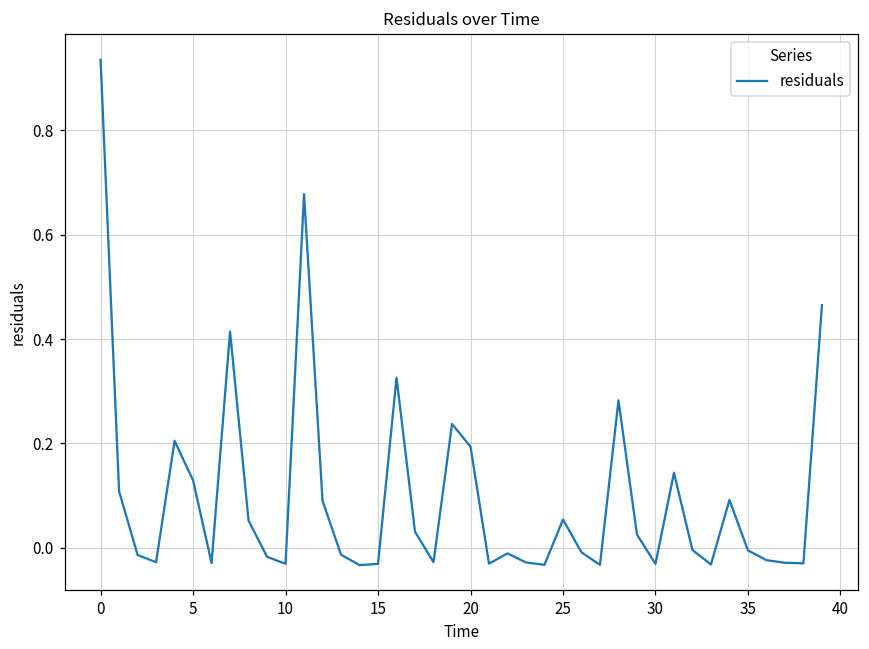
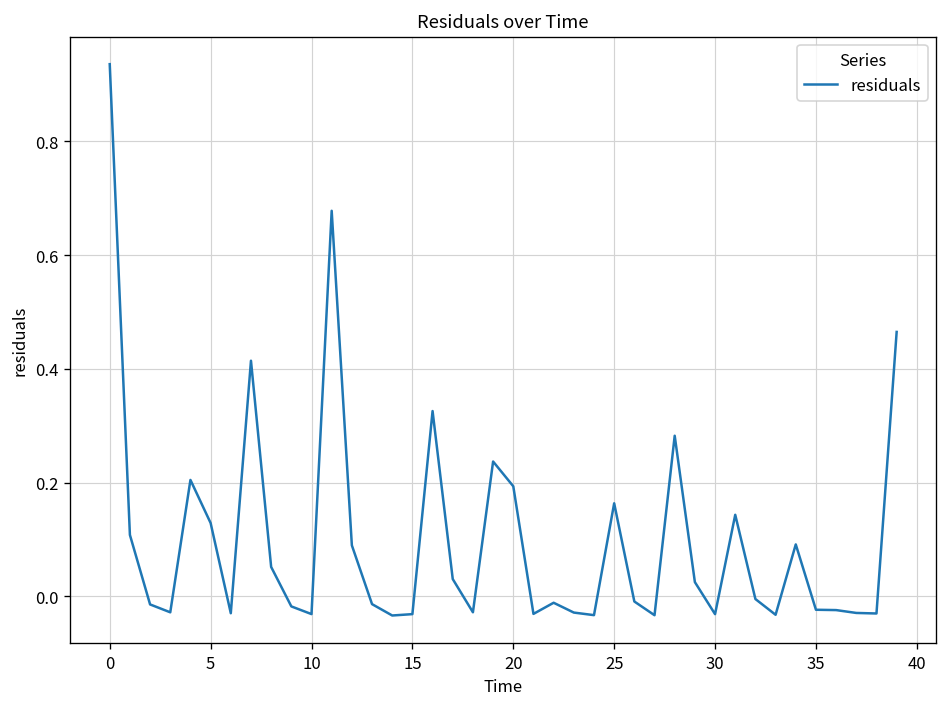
  {
    "0": 0.94,
    "5": 0.13,
    "10": -0.03,
    "15": -0.03,
    "20": 0.19,
-   "25": 0.05,
+   "25": 0.16,
    "30": -0.03,
-   "35": -0.01
+   "35": -0.02
  }
